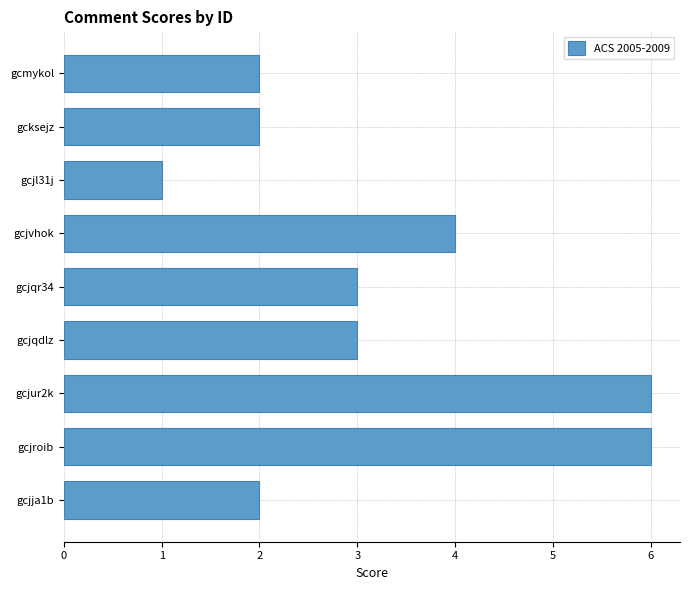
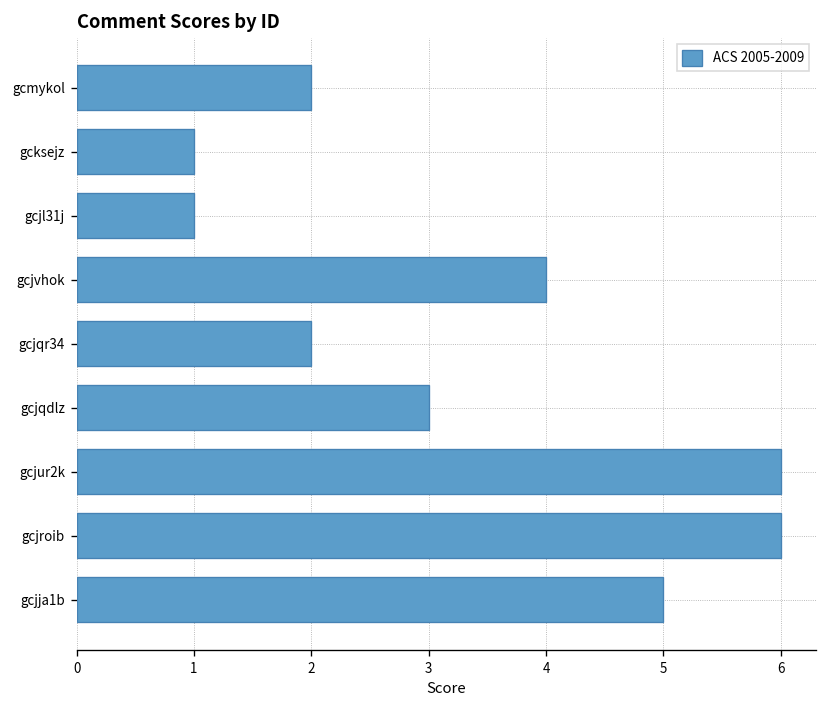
  {
    "gcmykol": 2,
-   "gcksejz": 2,
+   "gcksejz": 1,
    "gcjl31j": 1,
    "gcjvhok": 4,
-   "gcjqr34": 3,
+   "gcjqr34": 2,
    "gcjqdlz": 3,
    "gcjur2k": 6,
    "gcjroib": 6,
-   "gcjja1b": 2
+   "gcjja1b": 5
  }
